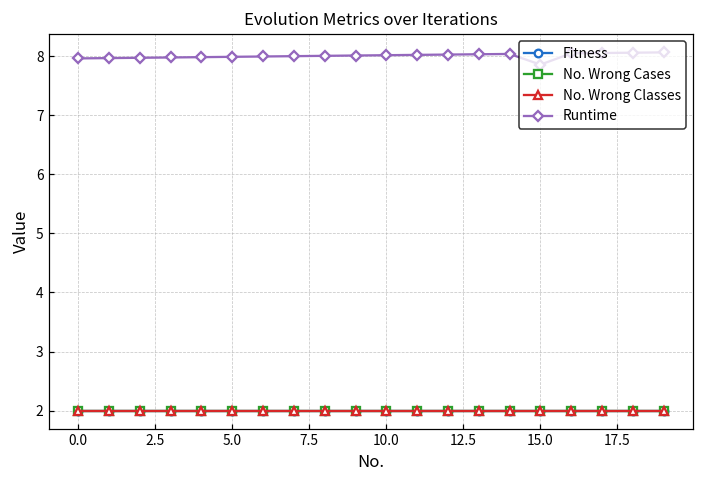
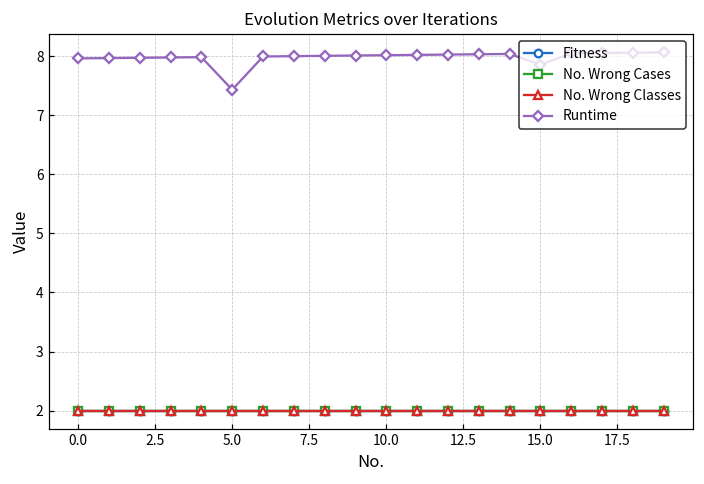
  {
    "No. Wrong Classes": {
      "0.0": 2.0,
      "5.0": 2.0,
      "10.0": 2.0,
      "15.0": 2.0
    },
    "Runtime": {
      "0.0": 8.0,
-     "5.0": 8.0,
+     "5.0": 7.4,
      "10.0": 8.0
    }
  }
